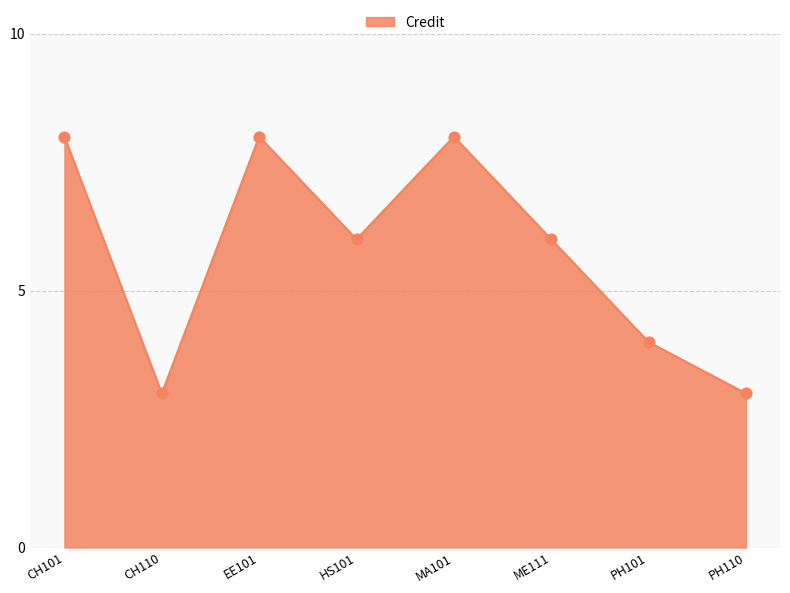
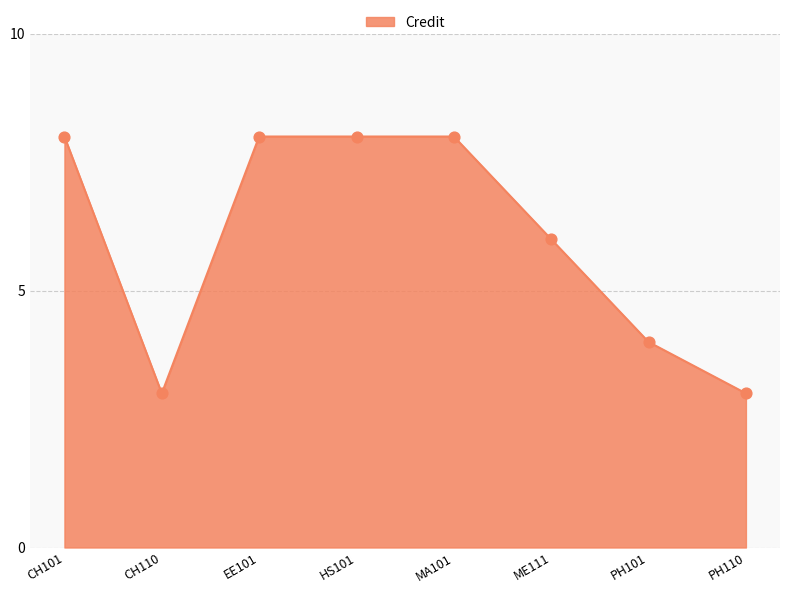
  {
    "CH101": 8,
    "CH110": 3,
    "EE101": 8,
-   "HS101": 6,
+   "HS101": 8,
    "MA101": 8,
    "ME111": 6,
    "PH101": 4,
    "PH110": 3
  }
